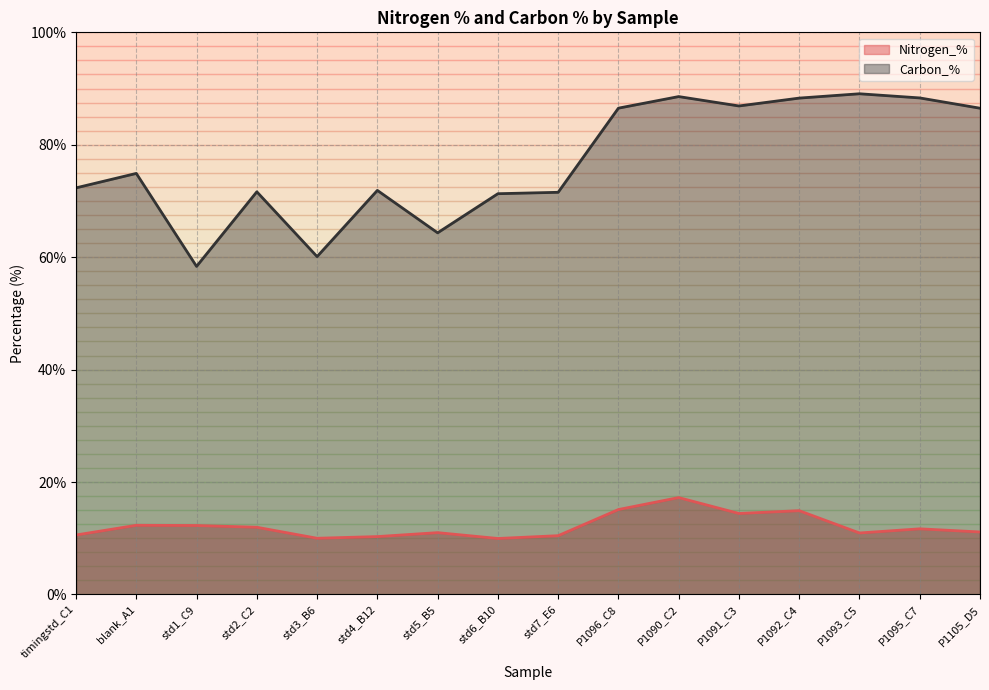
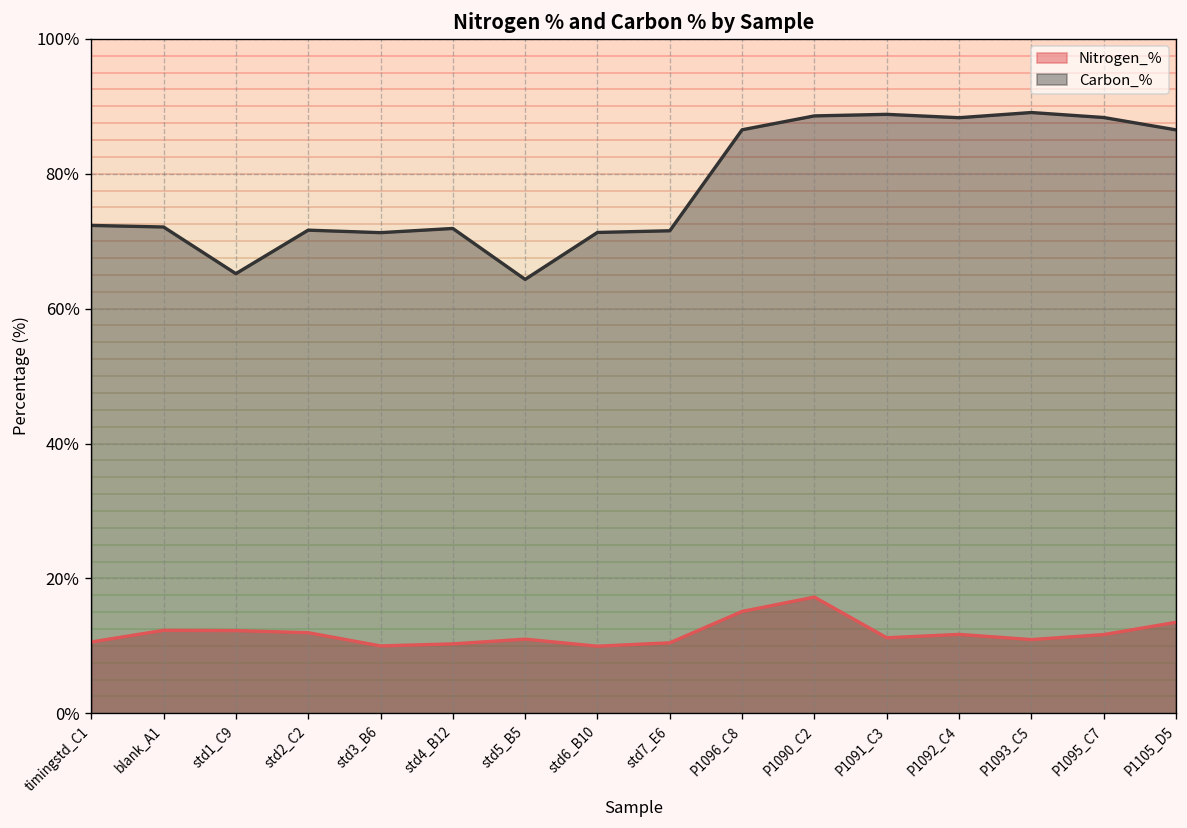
  {
    "Nitrogen_%": {
      "timingstd_C1": "11%",
      "blank_A1": "12%",
      "std1_C9": "12%",
      "std2_C2": "12%",
      "std3_B6": "10%",
      "std4_B12": "10%",
      "std5_B5": "11%",
      "std6_B10": "10%",
      "std7_E6": "10%",
      "P1096_C8": "15%",
      "P1090_C2": "17%",
-     "P1091_C3": "14%",
-     "P1092_C4": "15%",
+     "P1091_C3": "11%",
+     "P1092_C4": "12%",
      "P1093_C5": "11%",
      "P1095_C7": "12%",
-     "P1105_D5": "11%"
+     "P1105_D5": "13%"
    },
    "Carbon_%": {
      "timingstd_C1": "72%",
-     "blank_A1": "75%",
-     "std1_C9": "58%",
+     "blank_A1": "72%",
+     "std1_C9": "65%",
      "std2_C2": "72%",
-     "std3_B6": "60%",
+     "std3_B6": "71%",
      "std4_B12": "72%",
      "std5_B5": "64%",
      "std6_B10": "71%",
      "std7_E6": "72%",
      "P1096_C8": "87%",
      "P1090_C2": "89%",
-     "P1091_C3": "87%",
+     "P1091_C3": "89%",
      "P1092_C4": "88%",
      "P1093_C5": "89%",
      "P1095_C7": "88%",
      "P1105_D5": "87%"
    }
  }
